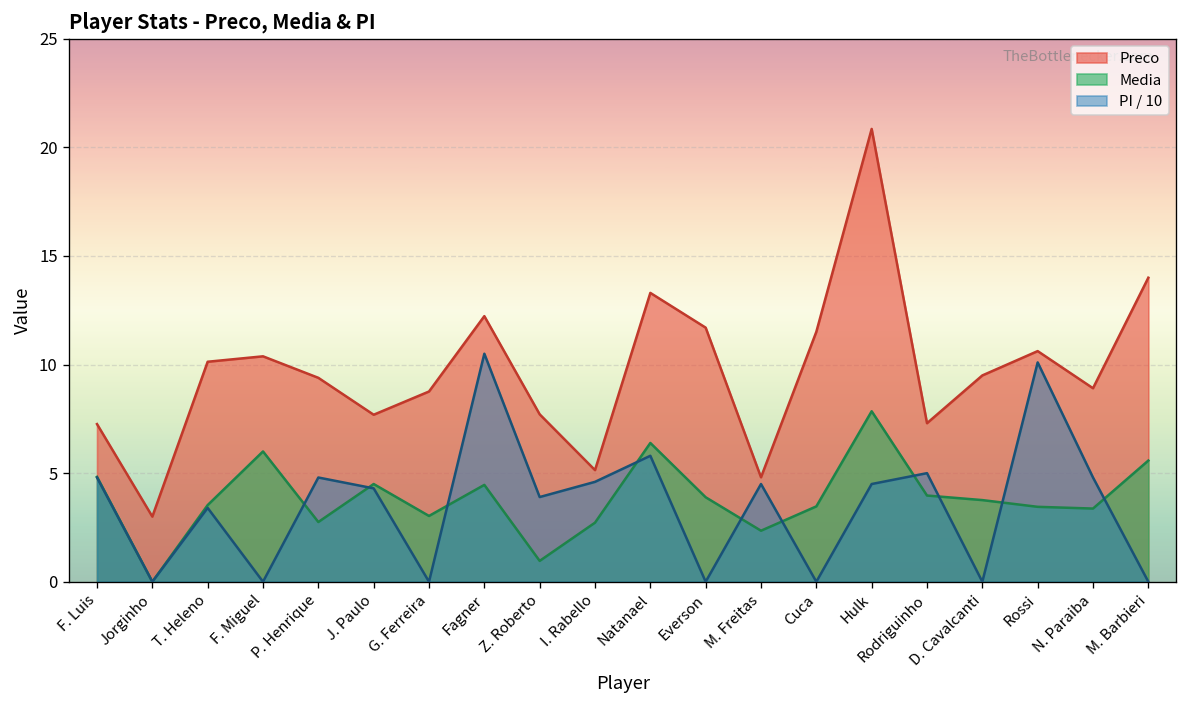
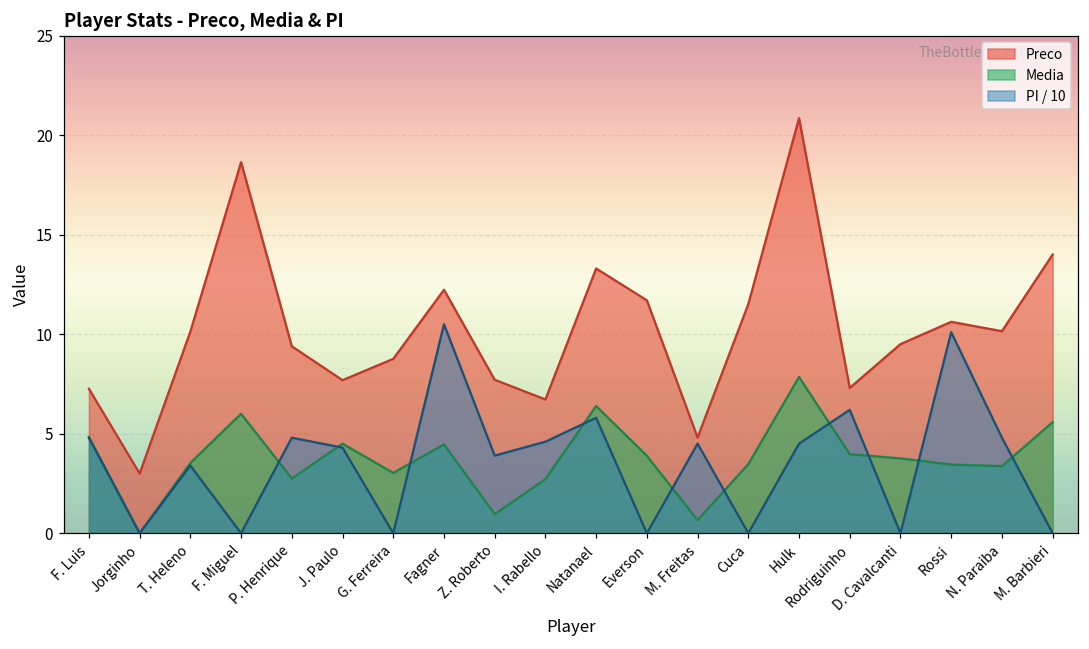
  {
    "Preco": {
      "F. Luis": 7.3,
      "Jorginho": 3.0,
      "T. Heleno": 10.1,
-     "F. Miguel": 10.4,
+     "F. Miguel": 18.6,
      "P. Henrique": 9.4,
      "J. Paulo": 7.7,
      "G. Ferreira": 8.8,
      "Fagner": 12.2,
      "Z. Roberto": 7.7,
-     "I. Rabello": 5.1,
+     "I. Rabello": 6.7,
      "Natanael": 13.3,
      "Everson": 11.7,
      "M. Freitas": 4.8,
      "Cuca": 11.5,
      "Hulk": 20.9,
      "Rodriguinho": 7.3,
      "D. Cavalcanti": 9.5,
      "Rossi": 10.6,
-     "N. Paraiba": 8.9,
+     "N. Paraiba": 10.2,
      "M. Barbieri": 14.0
    },
    "Media": {
      "F. Miguel": 6.0,
      "P. Henrique": 2.8,
      "J. Paulo": 4.5,
      "G. Ferreira": 3.0,
      "Fagner": 4.5,
      "Z. Roberto": 1.0,
      "I. Rabello": 2.7,
      "Natanael": 6.4,
      "Everson": 3.9,
-     "M. Freitas": 2.4,
+     "M. Freitas": 0.7,
      "Cuca": 3.5,
      "Hulk": 7.9,
      "Rodriguinho": 4.0,
      "D. Cavalcanti": 3.8,
      "Rossi": 3.5,
      "N. Paraiba": 3.4,
      "M. Barbieri": 5.6
    },
    "PI / 10": {
      "F. Miguel": 0.0,
      "P. Henrique": 4.8,
      "J. Paulo": 4.3,
      "G. Ferreira": 0.0,
      "Fagner": 10.5,
      "Z. Roberto": 3.9,
      "I. Rabello": 4.6,
      "Natanael": 5.8,
      "Everson": 0.0,
      "M. Freitas": 4.5,
      "Cuca": 0.0,
      "Hulk": 4.5,
-     "Rodriguinho": 5.0,
+     "Rodriguinho": 6.2,
      "D. Cavalcanti": 0.0,
      "Rossi": 10.1,
      "N. Paraiba": 4.8,
      "M. Barbieri": 0.0
    }
  }
